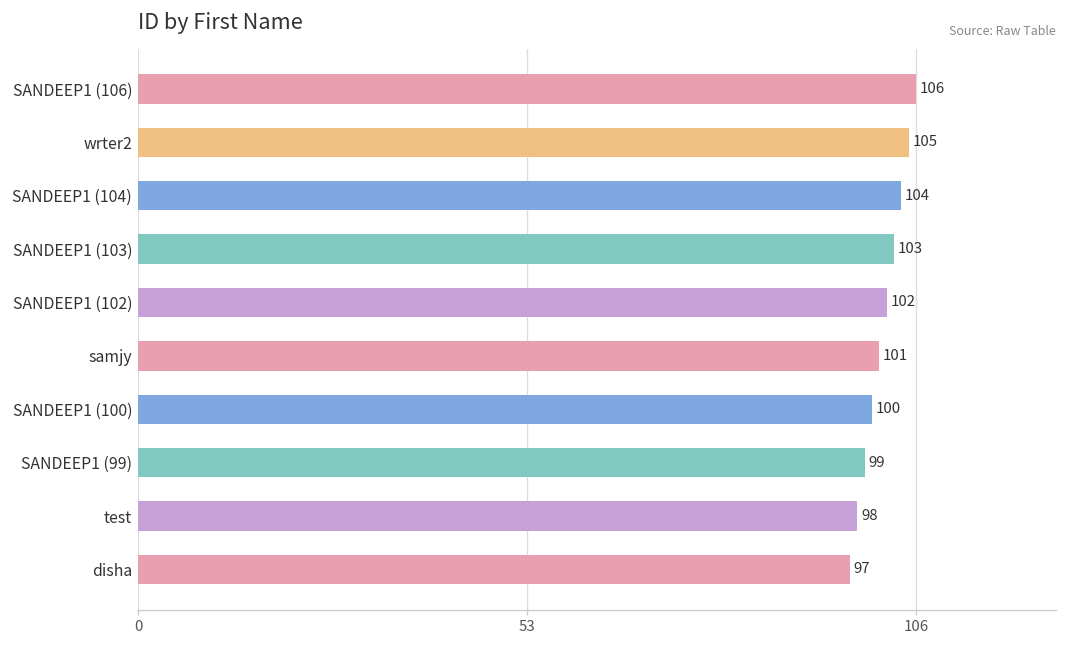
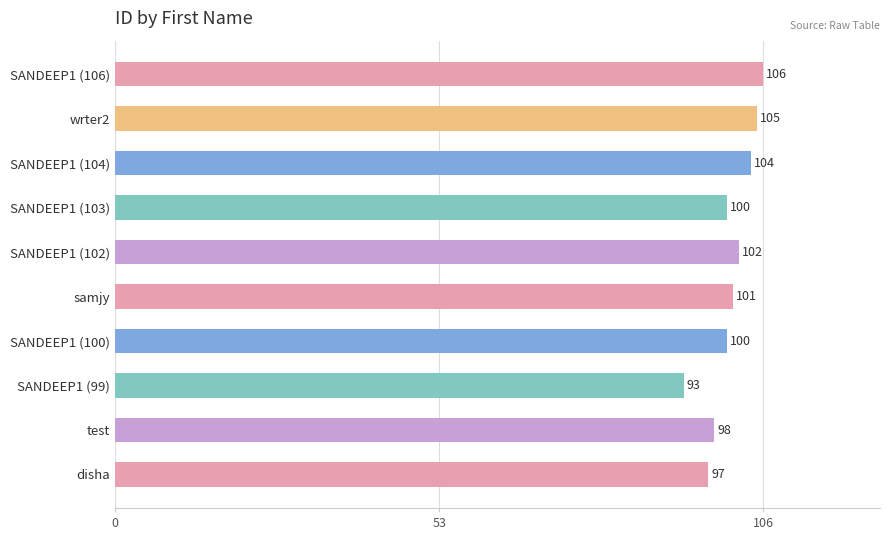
  {
    "SANDEEP1 (106)": 106,
    "wrter2": 105,
    "SANDEEP1 (104)": 104,
-   "SANDEEP1 (103)": 103,
+   "SANDEEP1 (103)": 100,
    "SANDEEP1 (102)": 102,
    "samjy": 101,
    "SANDEEP1 (100)": 100,
-   "SANDEEP1 (99)": 99,
+   "SANDEEP1 (99)": 93,
    "test": 98,
    "disha": 97
  }
